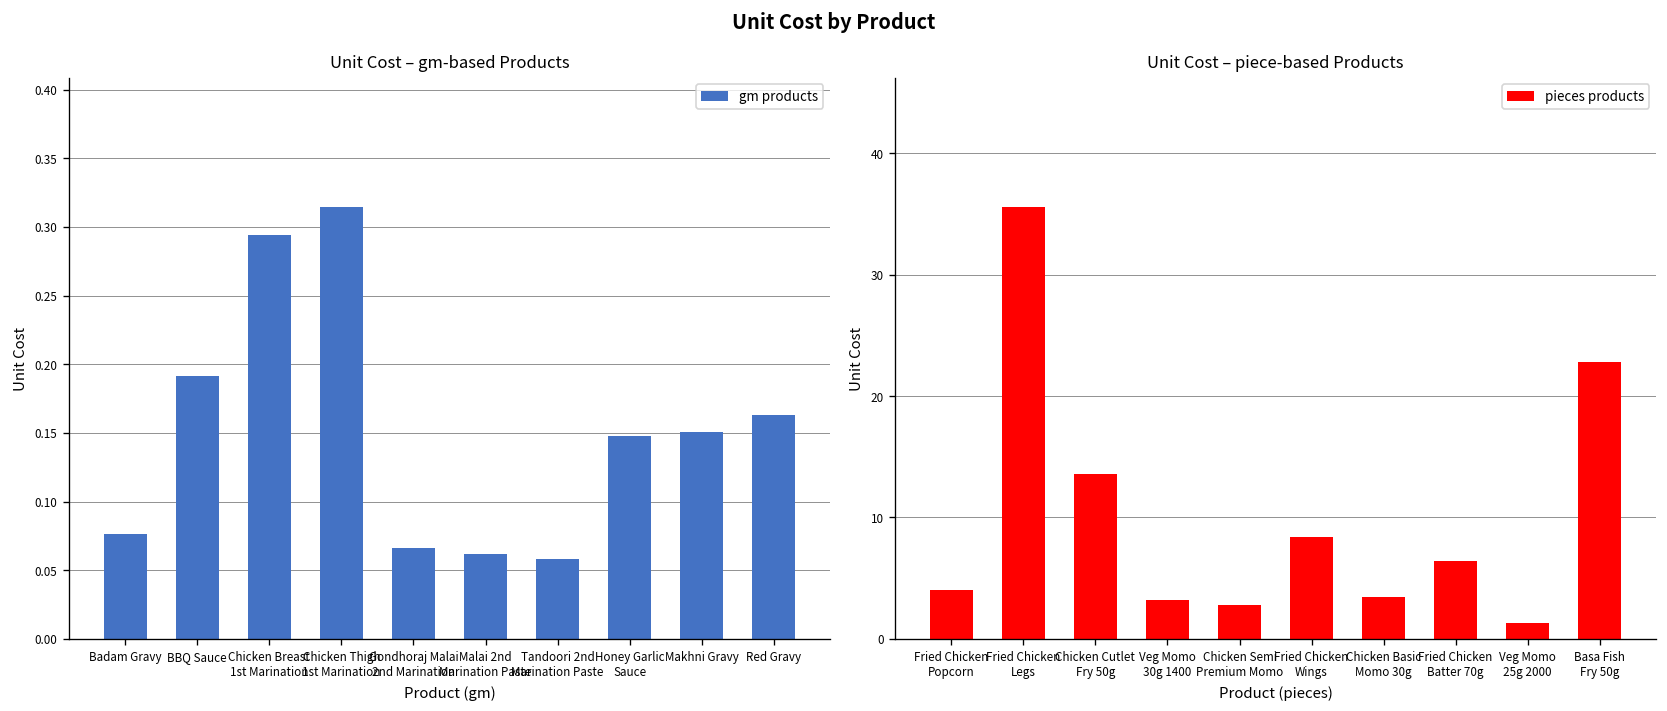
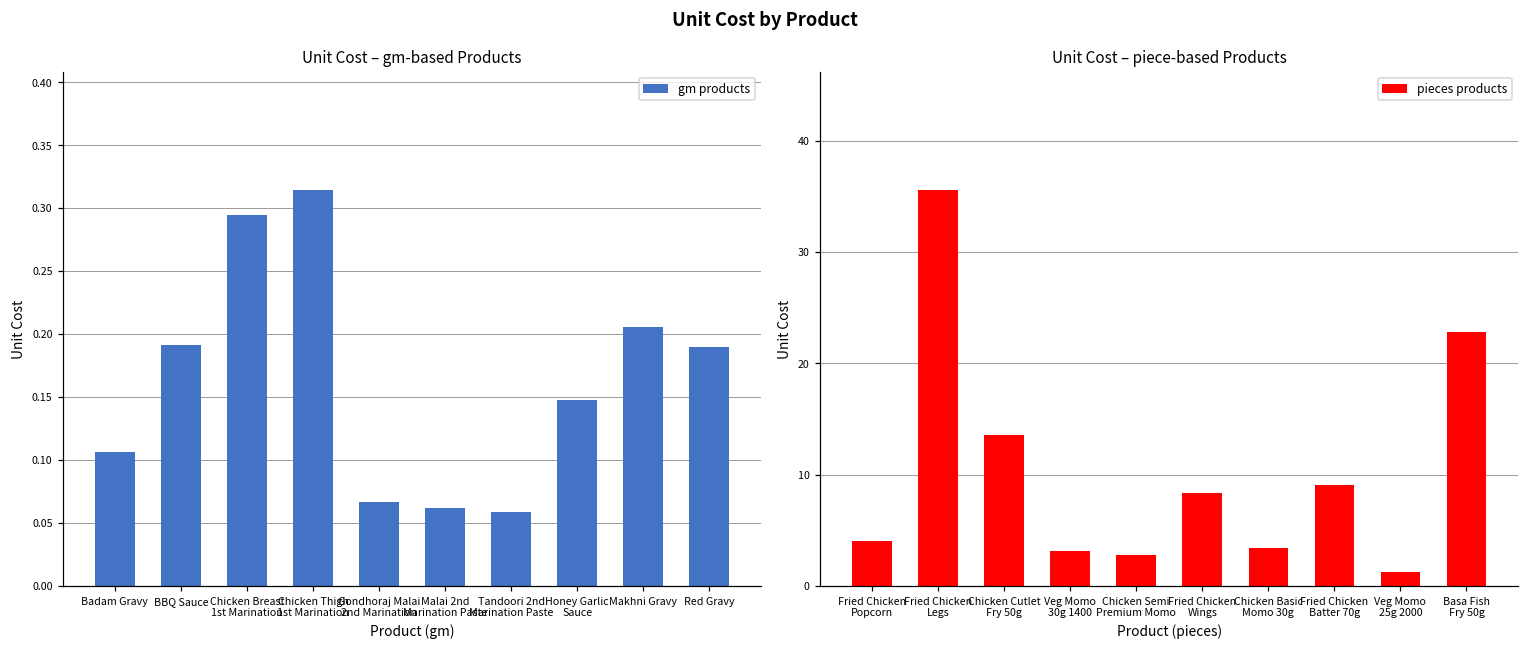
  {
    "Unit Cost – gm-based Products": {
-     "Badam Gravy": 0.076,
+     "Badam Gravy": 0.107,
      "BBQ Sauce": 0.191,
      "Chicken Breast 1st Marination": 0.294,
      "Honey Garlic Sauce": 0.148,
-     "Makhni Gravy": 0.151,
-     "Red Gravy": 0.163
+     "Makhni Gravy": 0.206,
+     "Red Gravy": 0.190
    },
    "Unit Cost – piece-based Products": {
      "Fried Chicken Popcorn": 4.0,
      "Fried Chicken Legs": 35.6,
      "Chicken Cutlet Fry 50g": 13.6,
      "Veg Momo 30g 1400": 3.2,
      "Chicken Semi Premium Momo": 2.8,
      "Fried Chicken Wings": 8.4,
      "Chicken Basic Momo 30g": 3.4,
-     "Fried Chicken Batter 70g": 6.4,
+     "Fried Chicken Batter 70g": 9.1,
      "Veg Momo 25g 2000": 1.3,
      "Basa Fish Fry 50g": 22.8
    }
  }
